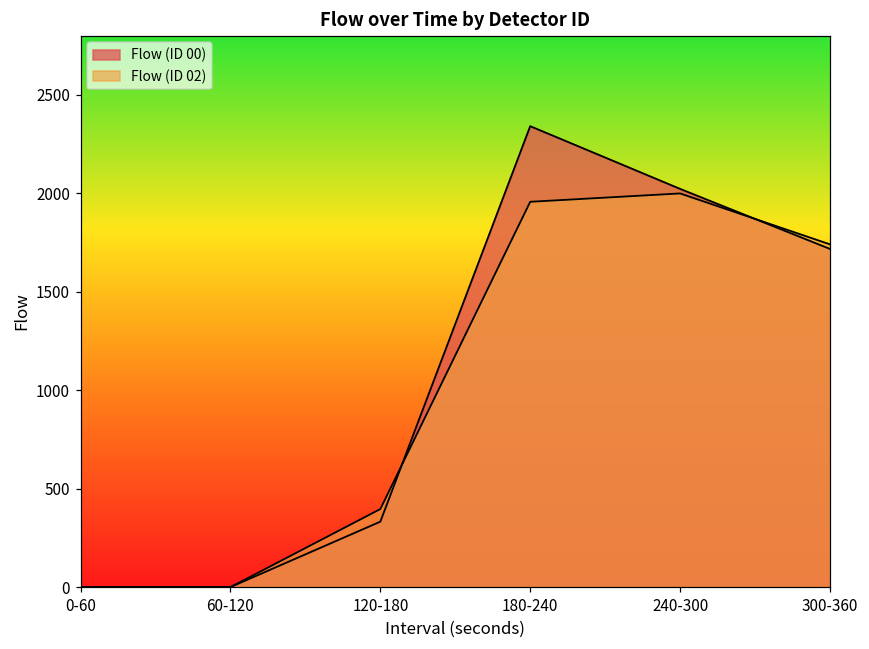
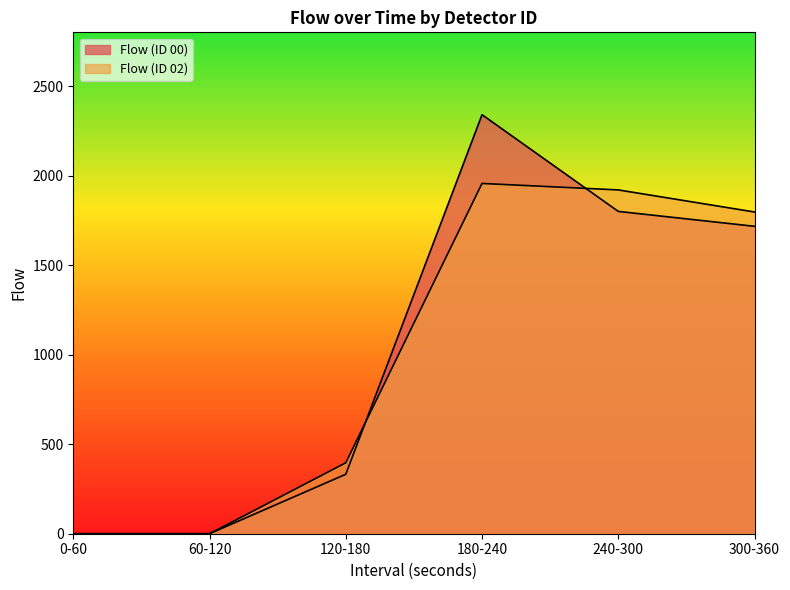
  {
    "Flow (ID 00)": {
      "120-180": 330,
      "180-240": 2340,
-     "240-300": 2020,
+     "240-300": 1800,
      "300-360": 1720
    },
    "Flow (ID 02)": {
      "120-180": 400,
      "180-240": 1960,
-     "240-300": 2000,
-     "300-360": 1740
+     "240-300": 1920,
+     "300-360": 1800
    }
  }
